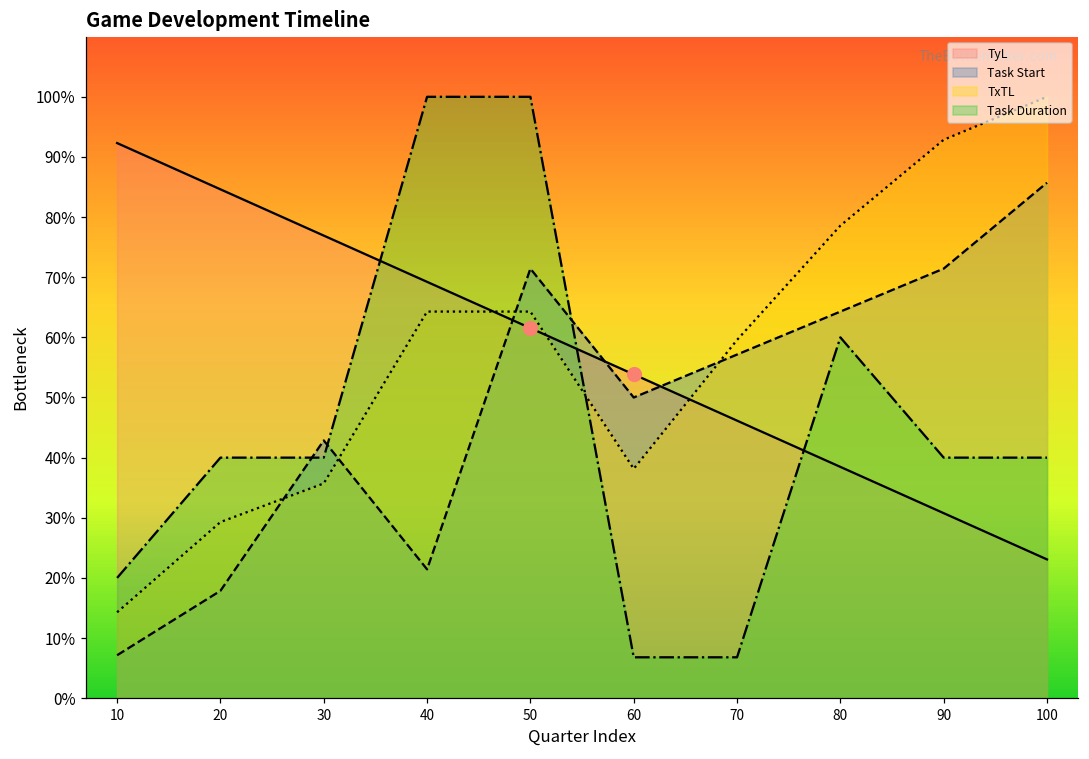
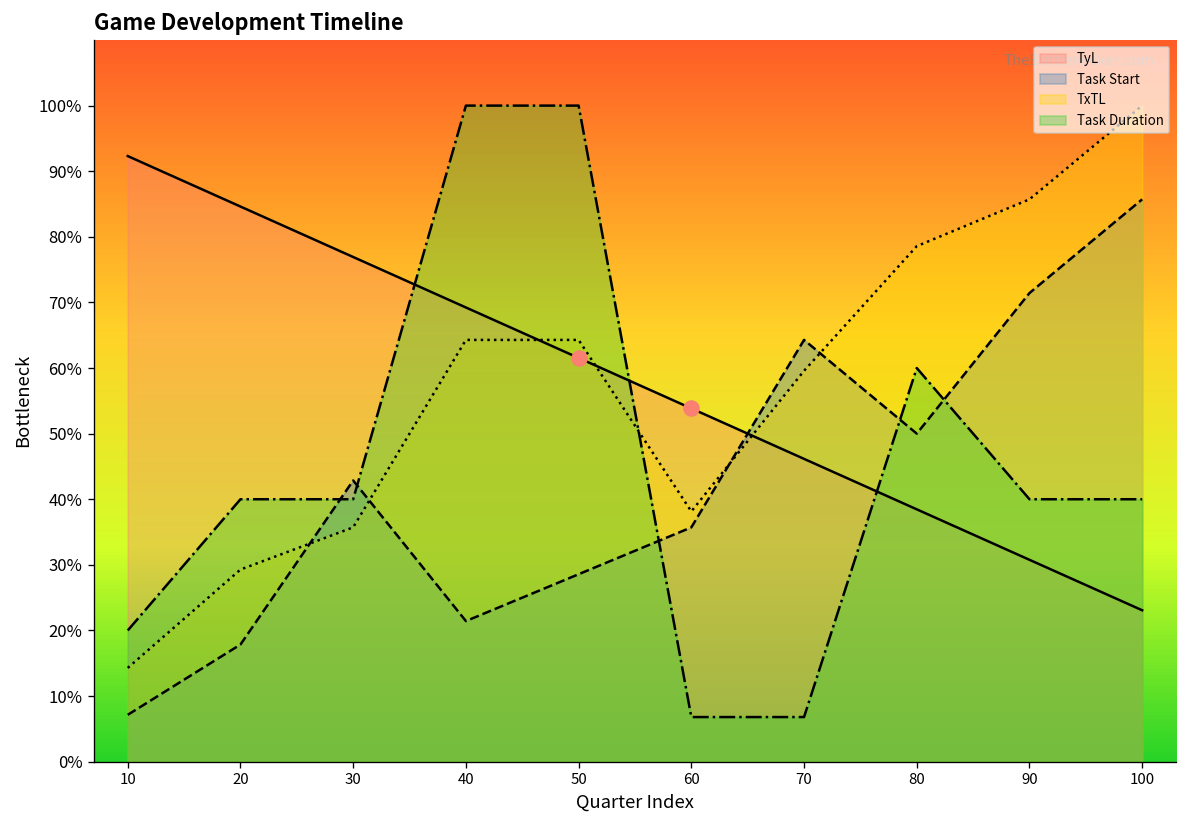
  {
    "Task Start": {
      "10": "7%",
      "20": "18%",
      "30": "43%",
      "40": "21%",
-     "50": "71%",
-     "60": "50%",
-     "70": "57%",
-     "80": "64%",
+     "50": "29%",
+     "60": "36%",
+     "70": "64%",
+     "80": "50%",
      "90": "71%",
      "100": "86%"
    },
    "TxTL": {
      "10": "14%",
      "20": "29%",
      "30": "36%",
      "40": "64%",
      "50": "64%",
      "60": "38%",
      "70": "60%",
      "80": "79%",
-     "90": "93%"
+     "90": "86%"
    },
    "Task Duration": {
      "10": "20%",
      "20": "40%",
      "30": "40%",
      "40": "100%",
      "50": "100%",
      "60": "7%",
      "70": "7%",
      "80": "60%",
      "90": "40%",
      "100": "40%"
    }
  }
